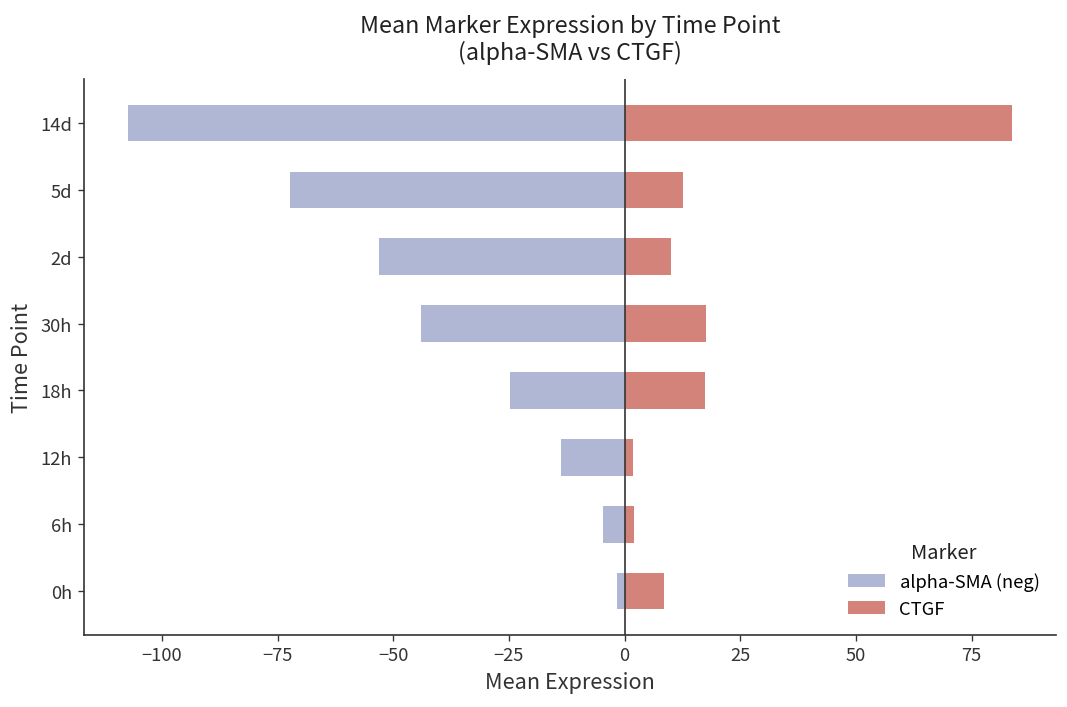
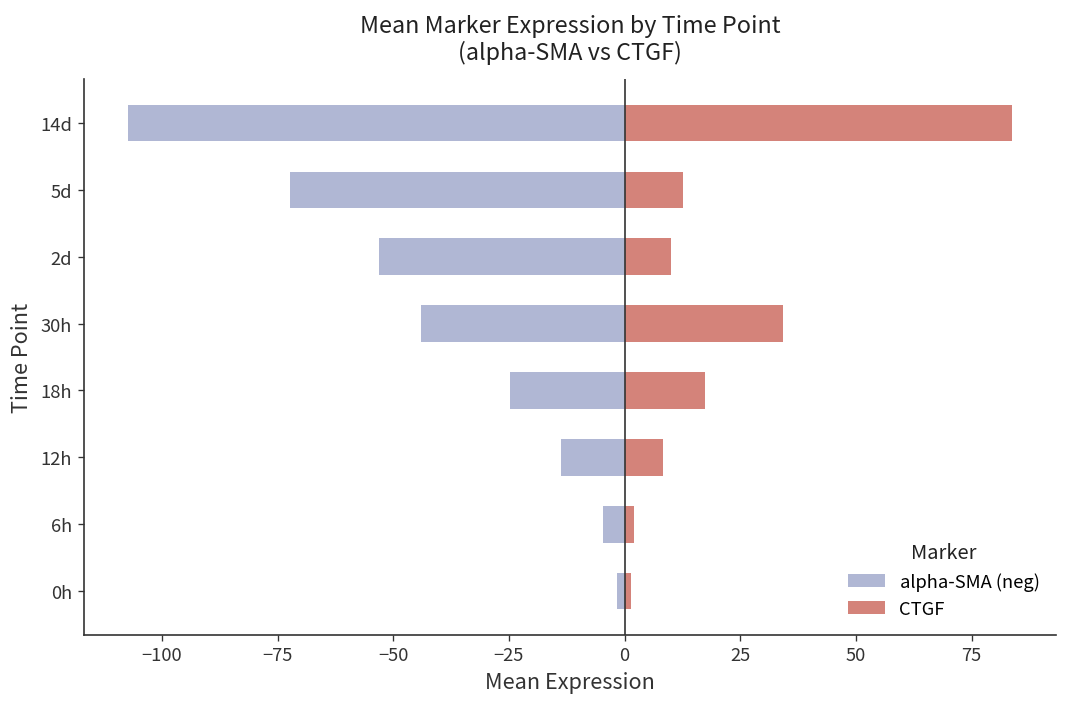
  {
    "alpha-SMA (neg)": {
      "14d": -107,
      "5d": -72,
      "2d": -53,
      "30h": -44,
      "18h": -25,
      "12h": -14,
      "6h": -5,
      "0h": -2
    },
    "CTGF": {
      "14d": 84,
      "5d": 13,
      "2d": 10,
-     "30h": 18,
+     "30h": 34,
      "18h": 17,
-     "12h": 2,
+     "12h": 8,
      "6h": 2,
-     "0h": 8
+     "0h": 1
    }
  }
